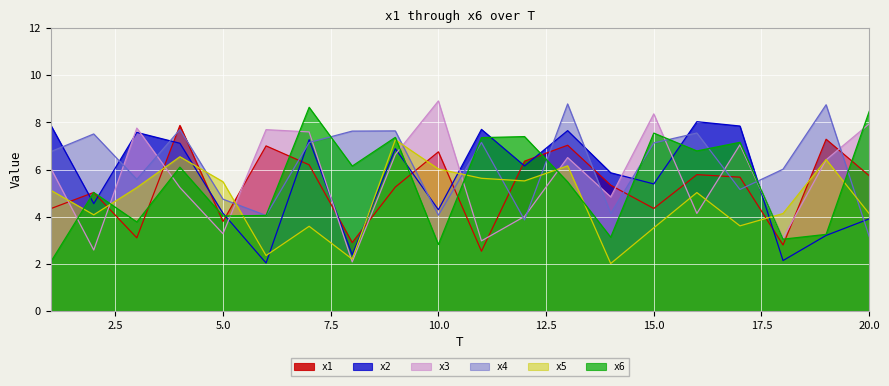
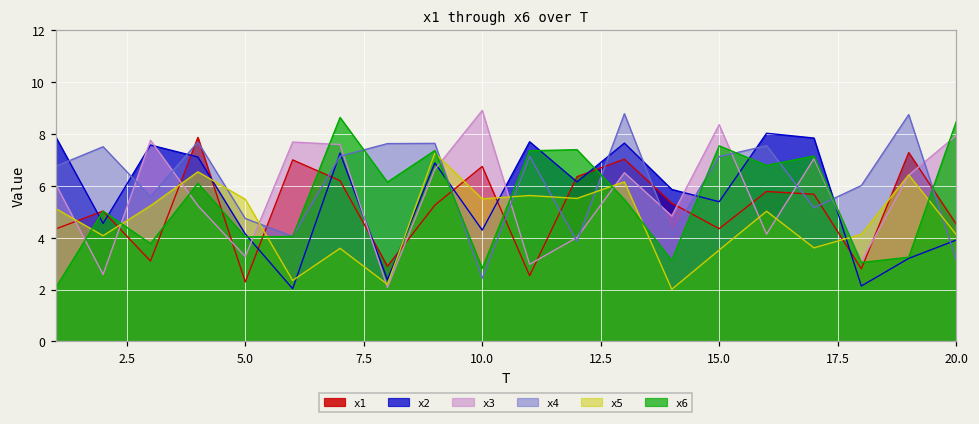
  {
    "x1": {
-     "5.0": 3.8,
+     "5.0": 2.3,
      "10.0": 6.8,
      "15.0": 4.3,
-     "20.0": 5.7
+     "20.0": 4.5
    },
    "x2": {
      "5.0": 4.1,
      "10.0": 4.3,
      "15.0": 5.4,
      "20.0": 3.9
    },
    "x3": {
      "5.0": 3.3,
      "10.0": 8.9,
      "15.0": 8.4,
      "20.0": 7.9
    },
    "x4": {
      "5.0": 4.7,
-     "10.0": 4.1,
+     "10.0": 2.4,
      "15.0": 7.1,
      "20.0": 3.2
    },
    "x5": {
      "5.0": 5.5,
-     "10.0": 6.0,
+     "10.0": 5.5,
      "15.0": 3.5,
      "20.0": 4.1
    },
    "x6": {
      "5.0": 4.0,
      "10.0": 2.8,
      "15.0": 7.5,
      "20.0": 8.5
    }
  }
